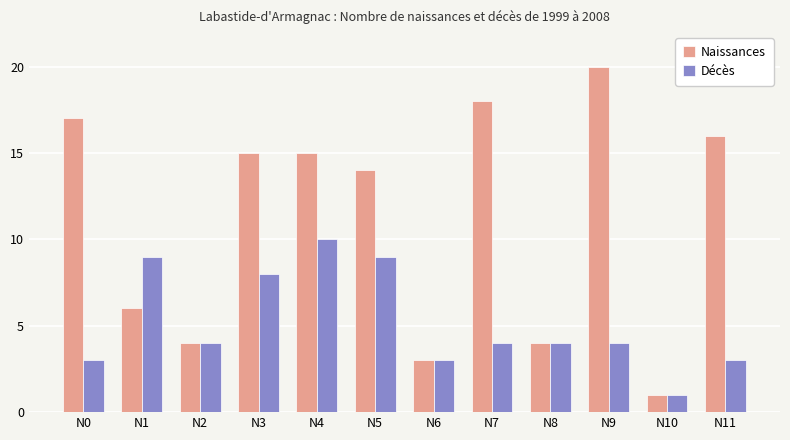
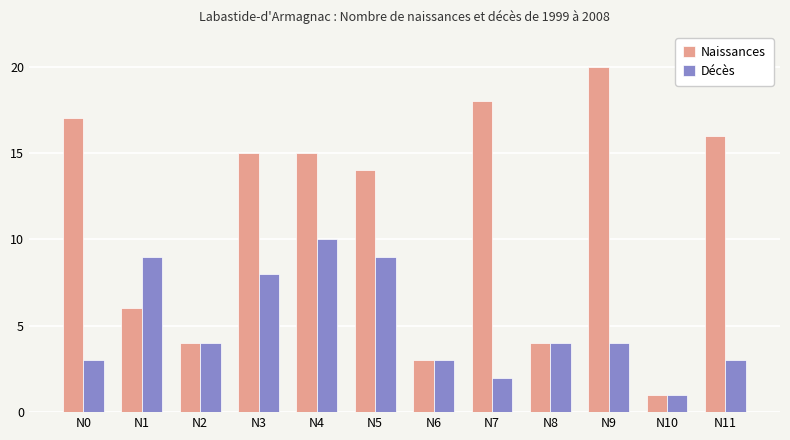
  {
    "Naissances": {
      "N0": 17,
      "N1": 6,
      "N2": 4,
      "N3": 15,
      "N4": 15,
      "N5": 14,
      "N6": 3,
      "N7": 18,
      "N8": 4,
      "N9": 20,
      "N10": 1,
      "N11": 16
    },
    "Décès": {
      "N0": 3,
      "N1": 9,
      "N2": 4,
      "N3": 8,
      "N4": 10,
      "N5": 9,
      "N6": 3,
-     "N7": 4,
+     "N7": 2,
      "N8": 4,
      "N9": 4,
      "N10": 1,
      "N11": 3
    }
  }
